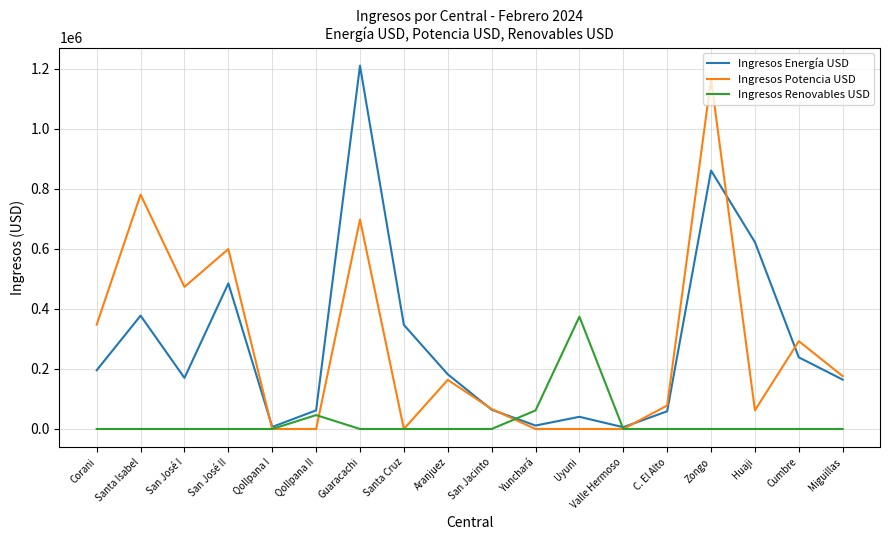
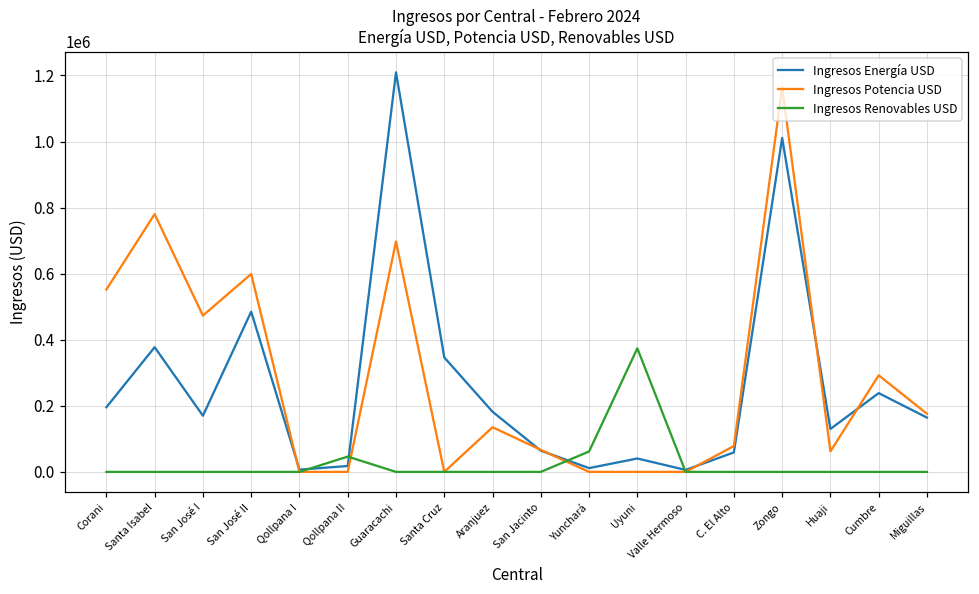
  {
    "Ingresos Energía USD": {
      "Corani": 200000,
      "Santa Isabel": 380000,
      "San José I": 170000,
      "San José II": 490000,
-     "Qollpana II": 60000,
+     "Qollpana II": 20000,
      "Guaracachi": 1210000,
      "Santa Cruz": 350000,
      "Aranjuez": 180000,
      "Yunchará": 10000,
      "Uyuni": 40000,
      "C. El Alto": 60000,
-     "Zongo": 860000,
-     "Huaji": 620000,
+     "Zongo": 1010000,
+     "Huaji": 130000,
      "Cumbre": 240000,
      "Miguillas": 160000
    },
    "Ingresos Potencia USD": {
-     "Corani": 350000,
+     "Corani": 550000,
      "Santa Isabel": 780000,
      "San José I": 470000,
      "San José II": 600000,
      "Qollpana II": 0,
      "Guaracachi": 700000,
-     "Aranjuez": 160000,
+     "Aranjuez": 140000,
      "Yunchará": 0,
      "Uyuni": 0,
      "C. El Alto": 80000,
      "Huaji": 60000,
      "Cumbre": 290000,
      "Miguillas": 180000
    },
    "Ingresos Renovables USD": {
      "Corani": 0,
      "Santa Isabel": 0,
      "San José I": 0,
      "San José II": 0,
      "Qollpana II": 50000,
      "Guaracachi": 0,
      "Aranjuez": 0,
      "San Jacinto": 0,
      "Yunchará": 60000,
      "Uyuni": 370000,
      "C. El Alto": 0,
      "Zongo": 0,
      "Huaji": 0,
      "Cumbre": 0,
      "Miguillas": 0
    }
  }
